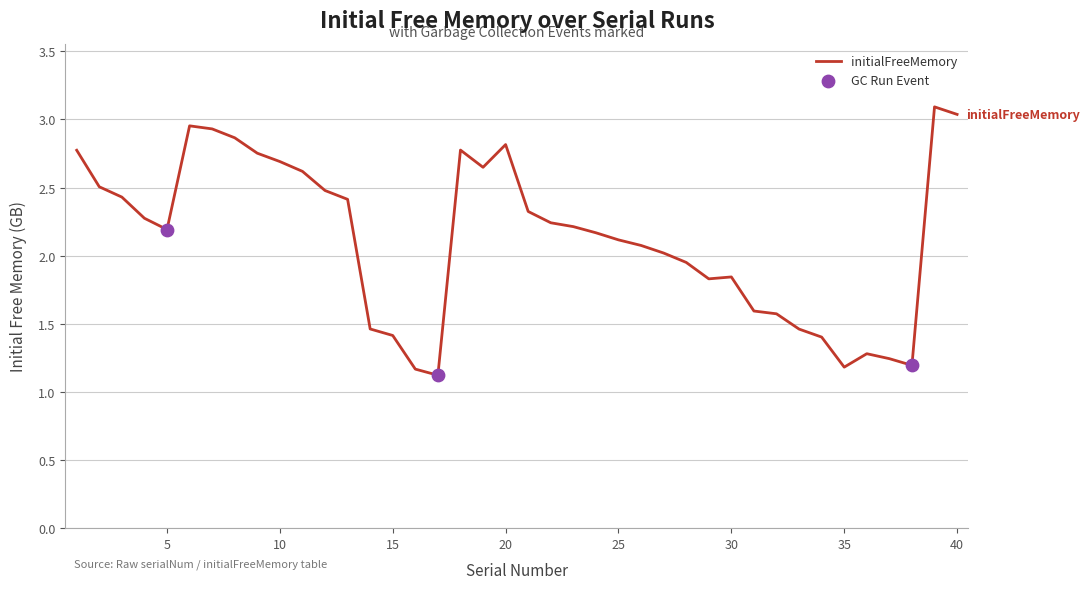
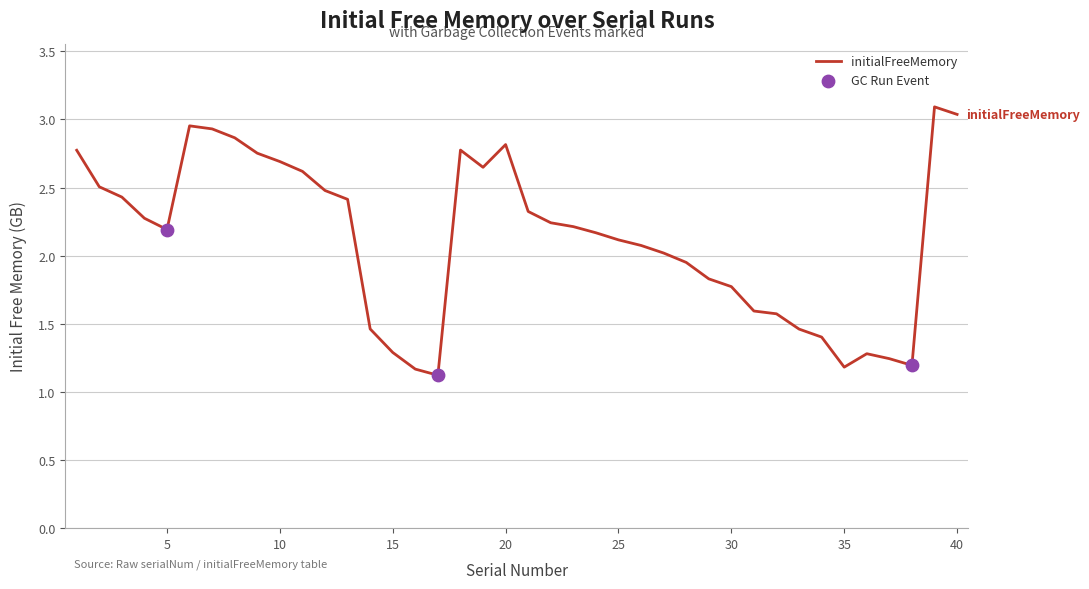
  {
    "initialFreeMemory": {
      "10": 2.69,
-     "15": 1.41,
+     "15": 1.29,
      "20": 2.82,
      "25": 2.12,
-     "30": 1.84,
+     "30": 1.77,
      "35": 1.18,
      "40": 3.04
    }
  }
